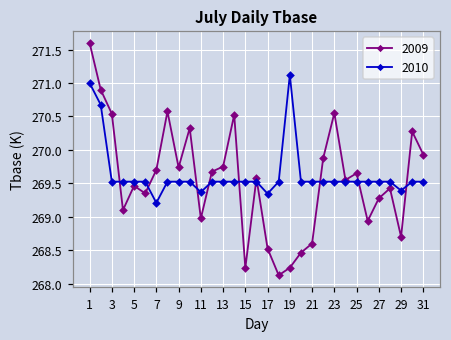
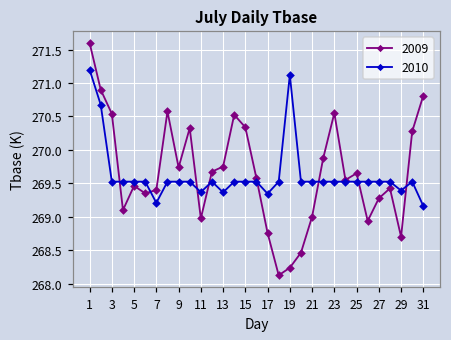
  {
    "2009": {
      "1": 271.6,
      "3": 270.5,
      "5": 269.5,
-     "7": 269.7,
+     "7": 269.4,
      "9": 269.7,
      "11": 269.0,
      "13": 269.8,
-     "15": 268.2,
-     "17": 268.5,
+     "15": 270.3,
+     "17": 268.8,
      "19": 268.2,
-     "21": 268.6,
+     "21": 269.0,
      "23": 270.6,
      "25": 269.7,
      "27": 269.3,
      "29": 268.7,
-     "31": 269.9
+     "31": 270.8
    },
    "2010": {
-     "1": 271.0,
+     "1": 271.2,
      "3": 269.5,
      "5": 269.5,
      "7": 269.2,
      "9": 269.5,
      "11": 269.4,
-     "13": 269.5,
+     "13": 269.4,
      "15": 269.5,
      "17": 269.3,
      "19": 271.1,
      "21": 269.5,
      "23": 269.5,
      "25": 269.5,
      "27": 269.5,
      "29": 269.4,
-     "31": 269.5
+     "31": 269.2
    }
  }
